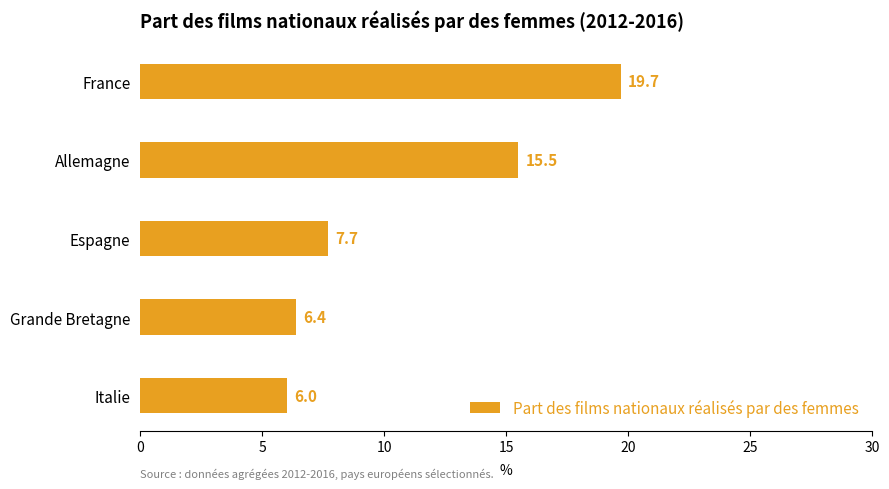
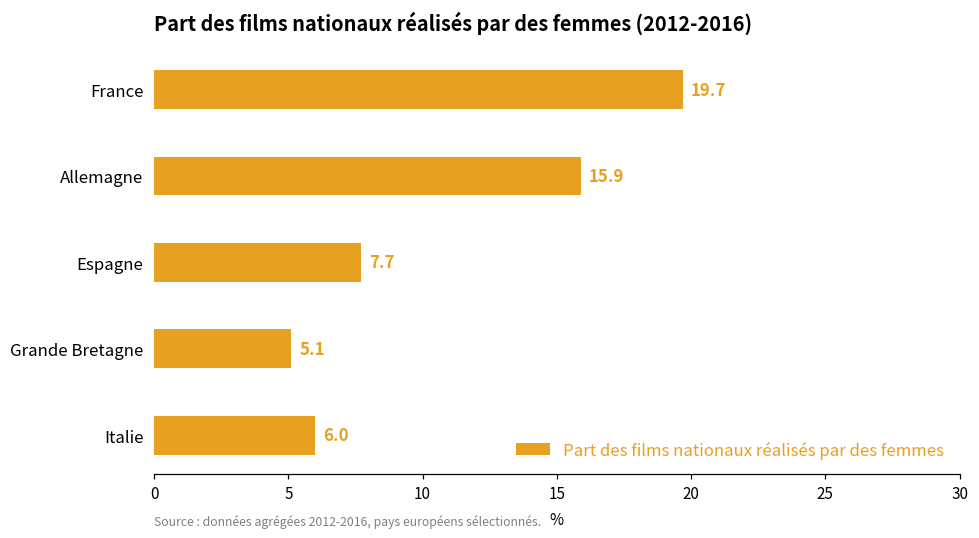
  {
    "France": 19.7,
-   "Allemagne": 15.5,
+   "Allemagne": 15.9,
    "Espagne": 7.7,
-   "Grande Bretagne": 6.4,
+   "Grande Bretagne": 5.1,
    "Italie": 6.0
  }
